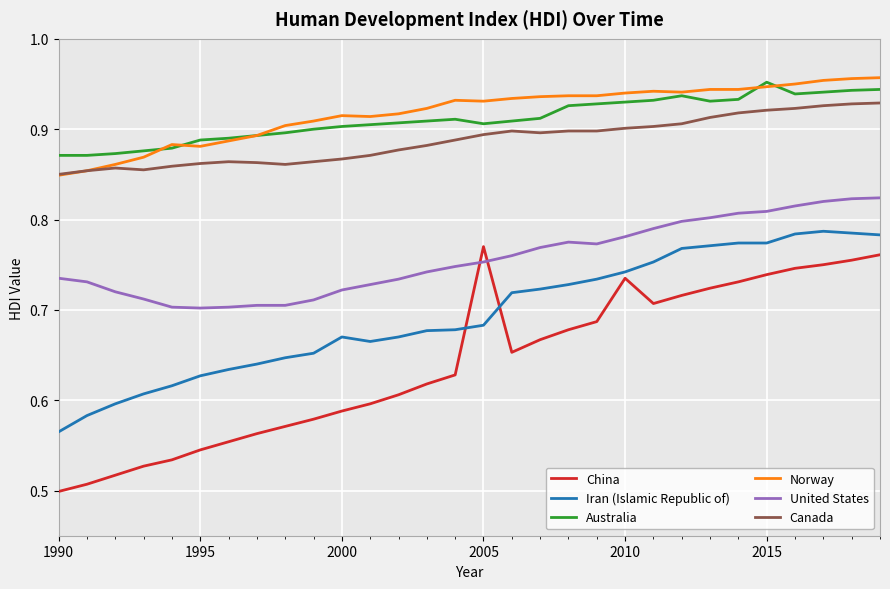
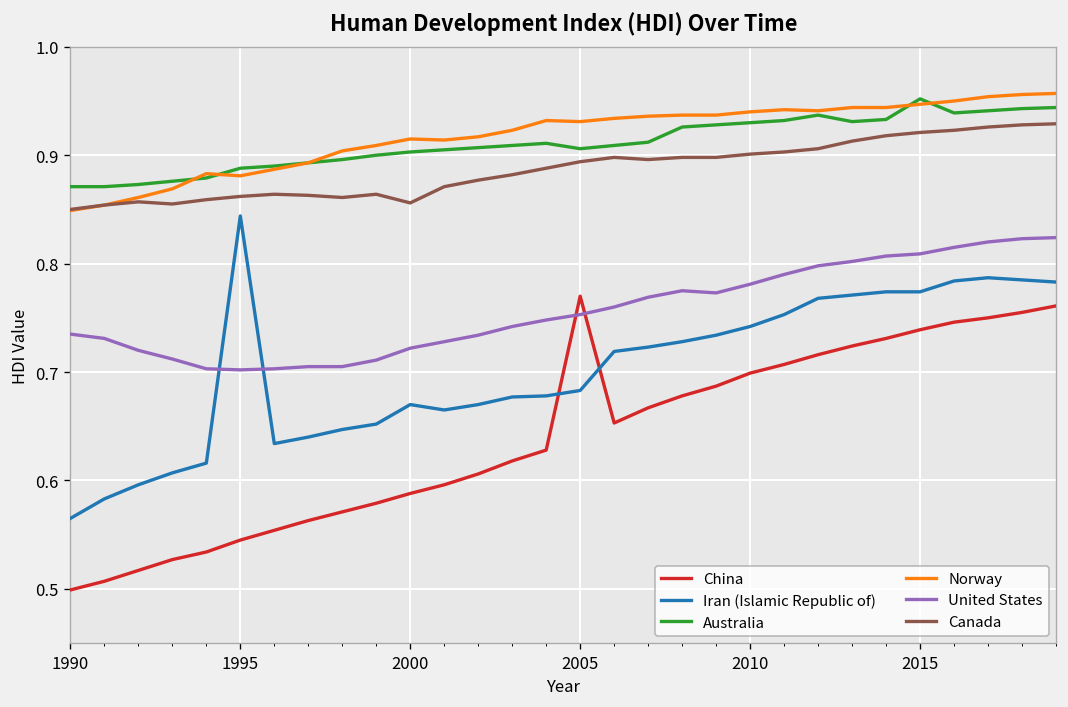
  {
    "China": {
      "1990": 0.50,
      "1995": 0.55,
      "2000": 0.59,
      "2005": 0.77,
-     "2010": 0.74,
+     "2010": 0.70,
      "2015": 0.74
    },
    "Iran (Islamic Republic of)": {
      "1990": 0.57,
-     "1995": 0.63,
+     "1995": 0.84,
      "2000": 0.67,
      "2005": 0.68,
      "2010": 0.74,
      "2015": 0.77
    },
    "Australia": {
      "1990": 0.87,
      "1995": 0.89,
      "2000": 0.90,
      "2005": 0.91,
      "2010": 0.93,
      "2015": 0.95
    },
    "Norway": {
      "1995": 0.88,
      "2000": 0.92,
      "2005": 0.93,
      "2010": 0.94,
      "2015": 0.95
    },
    "United States": {
      "1990": 0.74,
      "1995": 0.70,
      "2000": 0.72,
      "2005": 0.75,
      "2010": 0.78,
      "2015": 0.81
    },
    "Canada": {
      "1995": 0.86,
-     "2000": 0.87,
+     "2000": 0.86,
      "2005": 0.89,
      "2010": 0.90,
      "2015": 0.92
    }
  }
